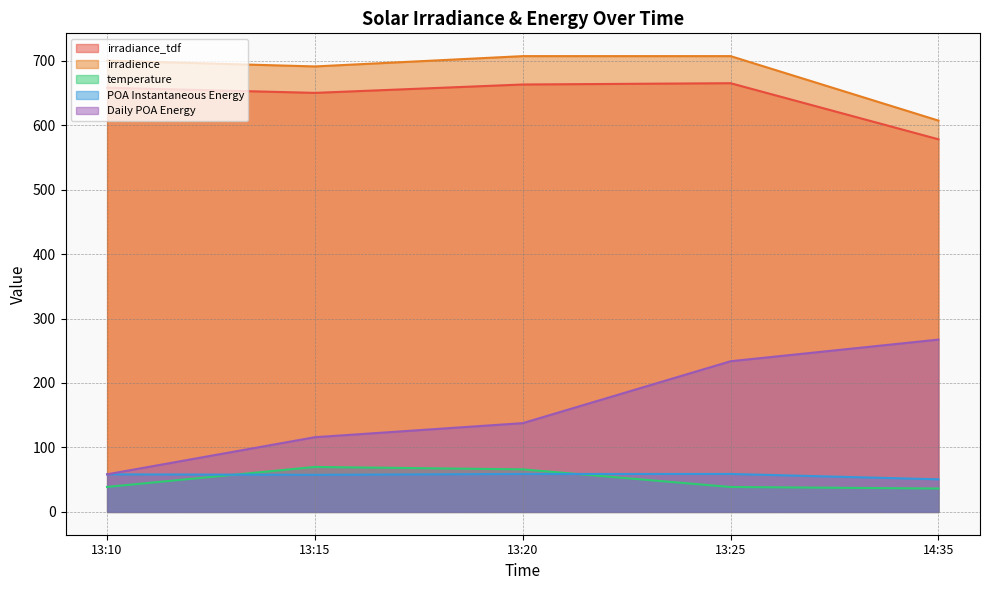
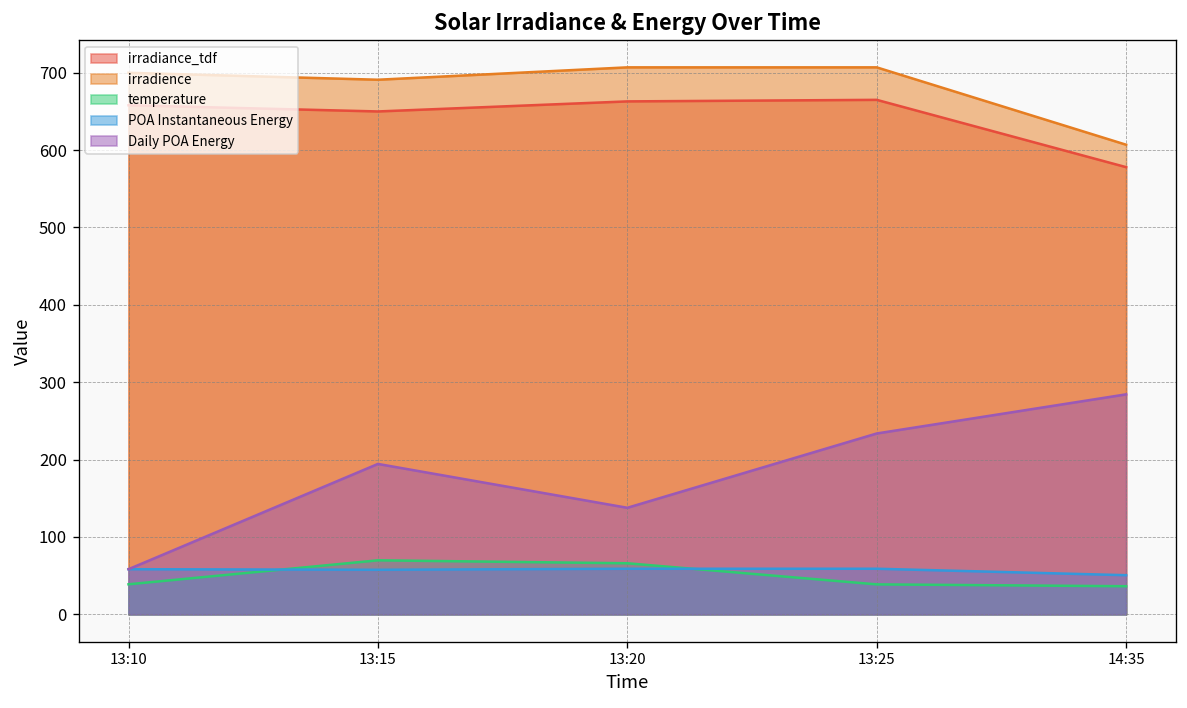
  {
    "temperature": {
      "13:10": 40,
      "13:15": 70,
      "13:20": 70,
      "13:25": 40,
      "14:35": 40
    },
    "POA Instantaneous Energy": {
      "13:15": 60,
      "13:20": 60,
      "13:25": 60,
      "14:35": 50
    },
    "Daily POA Energy": {
-     "13:15": 120,
+     "13:15": 190,
      "13:20": 140,
      "13:25": 230,
-     "14:35": 270
+     "14:35": 280
    }
  }
